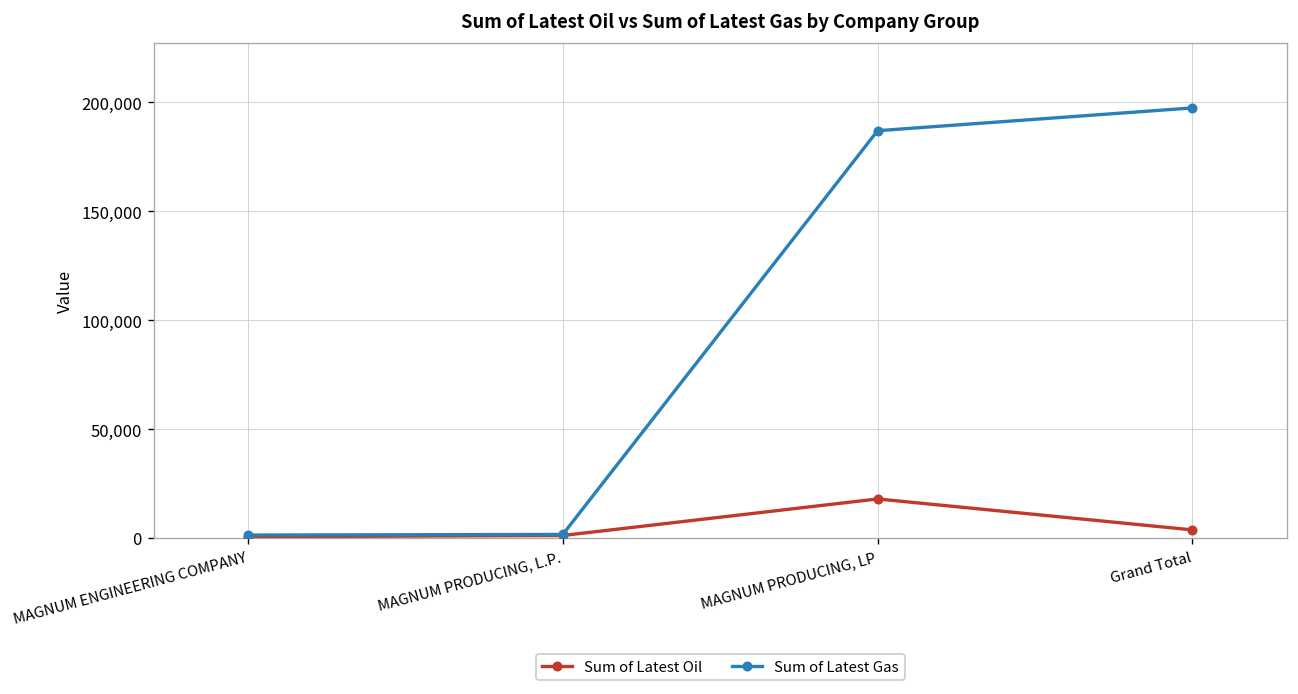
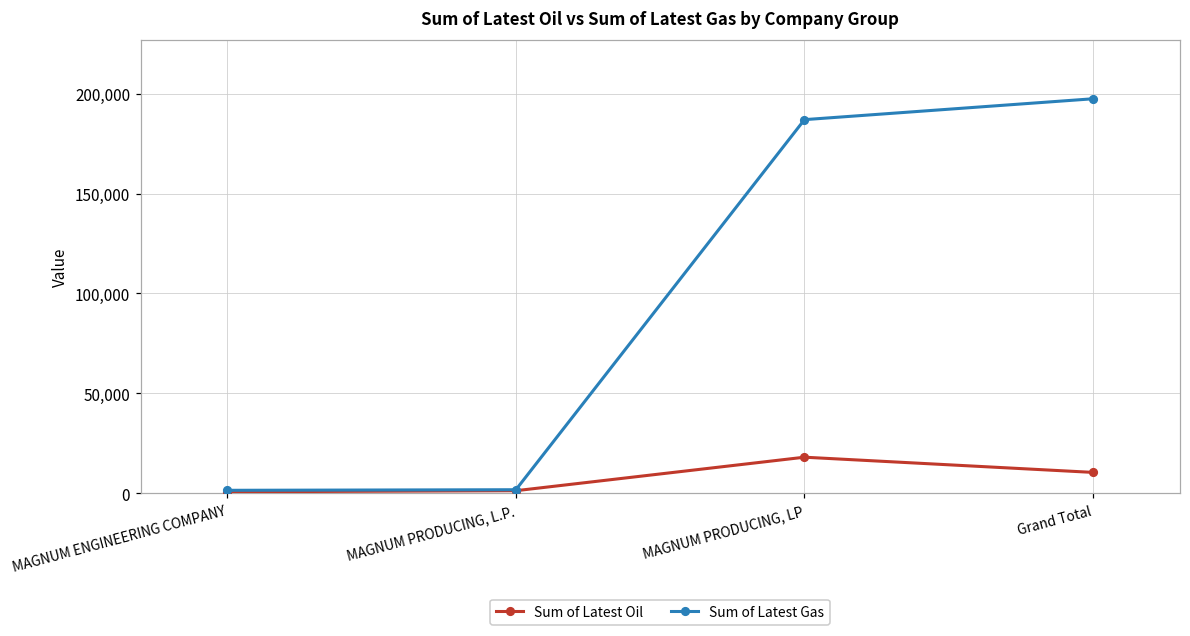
  {
    "Sum of Latest Oil": {
      "MAGNUM PRODUCING, LP": "18,000",
-     "Grand Total": "4,000"
+     "Grand Total": "10,000"
    },
    "Sum of Latest Gas": {
      "MAGNUM PRODUCING, LP": "187,000",
      "Grand Total": "198,000"
    }
  }
